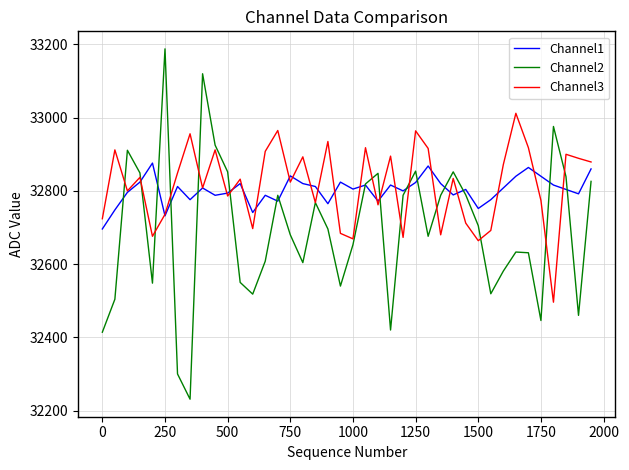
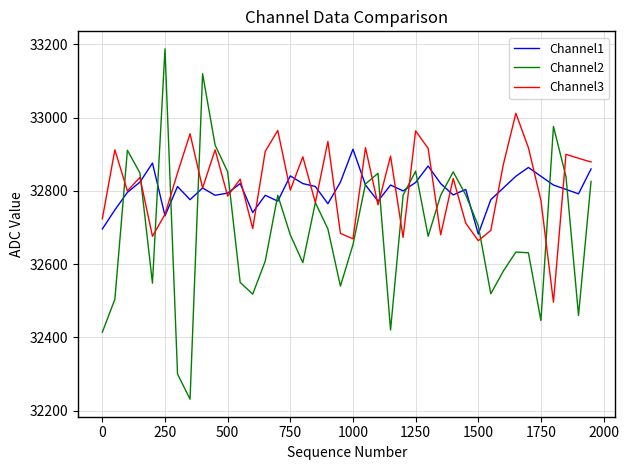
  {
    "Channel1": {
      "0": 32700,
      "500": 32790,
      "750": 32840,
-     "1000": 32810,
+     "1000": 32910,
      "1250": 32820,
-     "1500": 32750,
+     "1500": 32680,
      "1750": 32840
    },
    "Channel2": {
      "0": 32410,
      "250": 33190,
      "500": 32850,
      "750": 32680,
      "1000": 32650,
      "1250": 32850,
      "1500": 32710,
      "1750": 32450
    },
    "Channel3": {
      "0": 32720,
      "500": 32790,
-     "750": 32820,
+     "750": 32800,
      "1000": 32670,
      "1250": 32960,
      "1500": 32660,
      "1750": 32770
    }
  }
